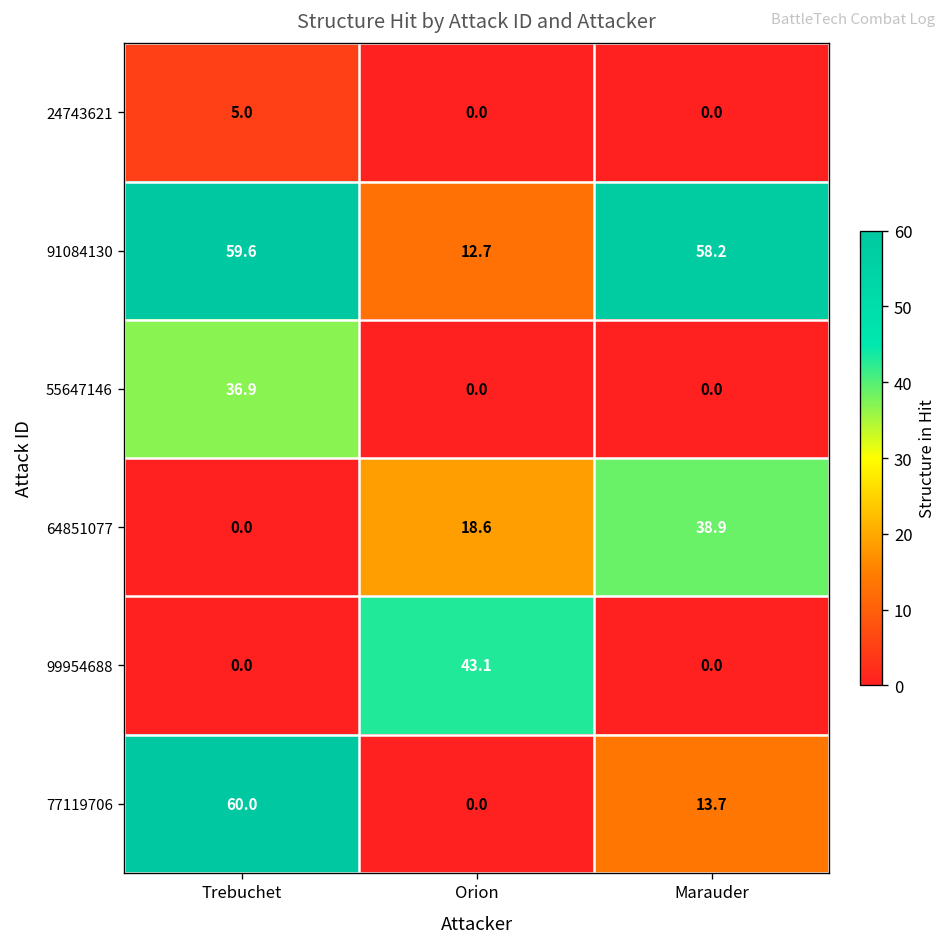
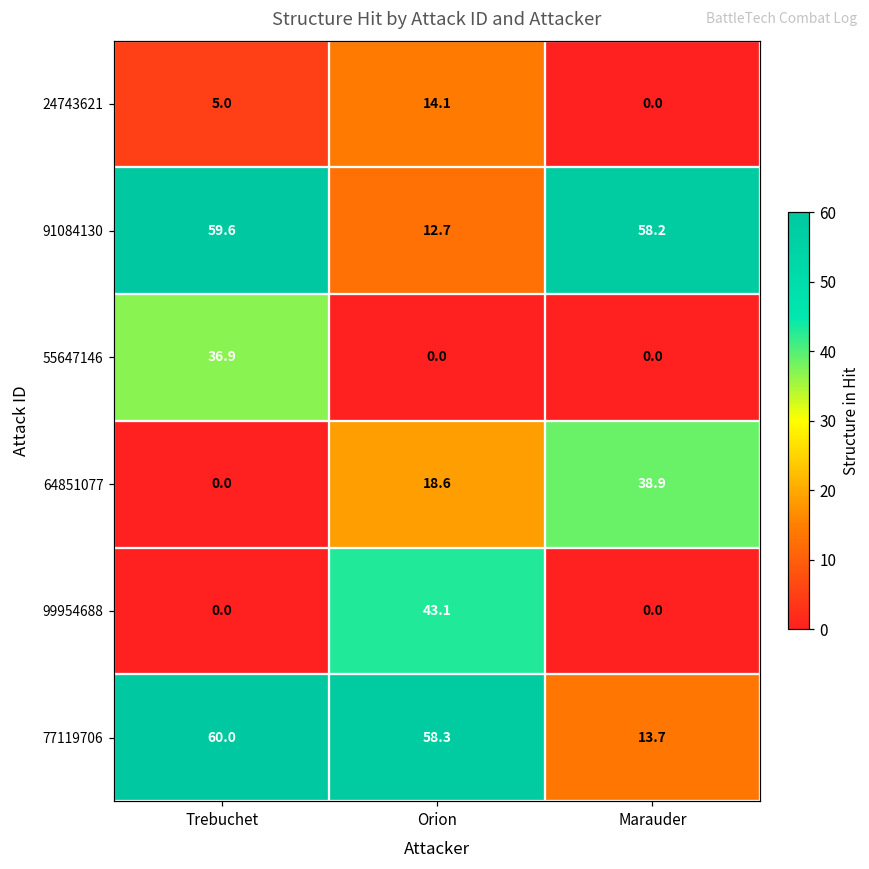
  {
    "24743621": {
      "Trebuchet": 5.0,
-     "Orion": 0.0,
+     "Orion": 14.1,
      "Marauder": 0.0
    },
    "91084130": {
      "Trebuchet": 59.6,
      "Orion": 12.7,
      "Marauder": 58.2
    },
    "55647146": {
      "Trebuchet": 36.9,
      "Orion": 0.0,
      "Marauder": 0.0
    },
    "64851077": {
      "Trebuchet": 0.0,
      "Orion": 18.6,
      "Marauder": 38.9
    },
    "99954688": {
      "Trebuchet": 0.0,
      "Orion": 43.1,
      "Marauder": 0.0
    },
    "77119706": {
      "Trebuchet": 60.0,
-     "Orion": 0.0,
+     "Orion": 58.3,
      "Marauder": 13.7
    }
  }
